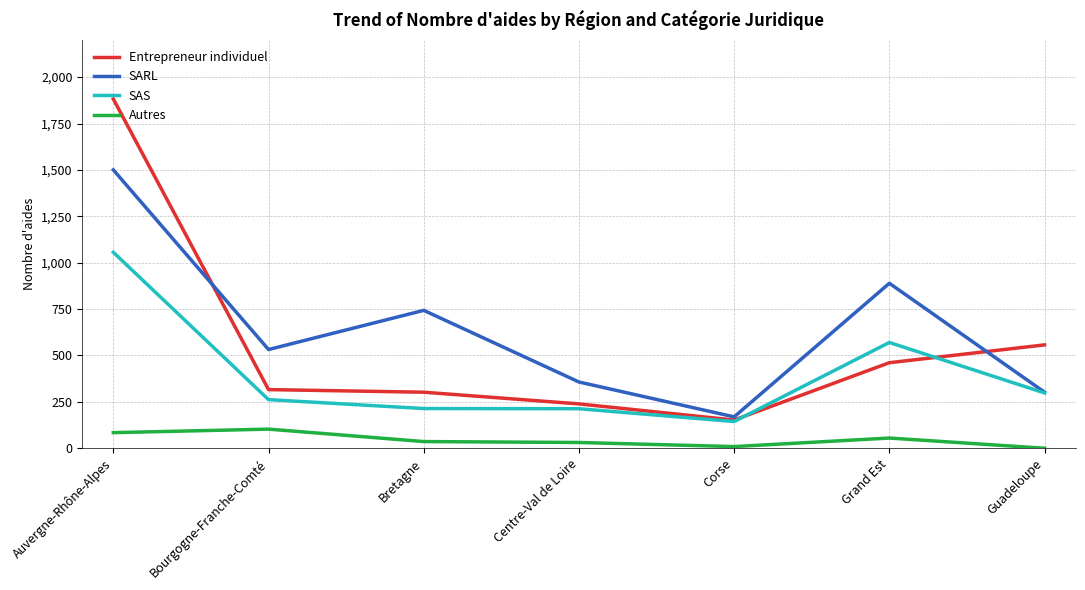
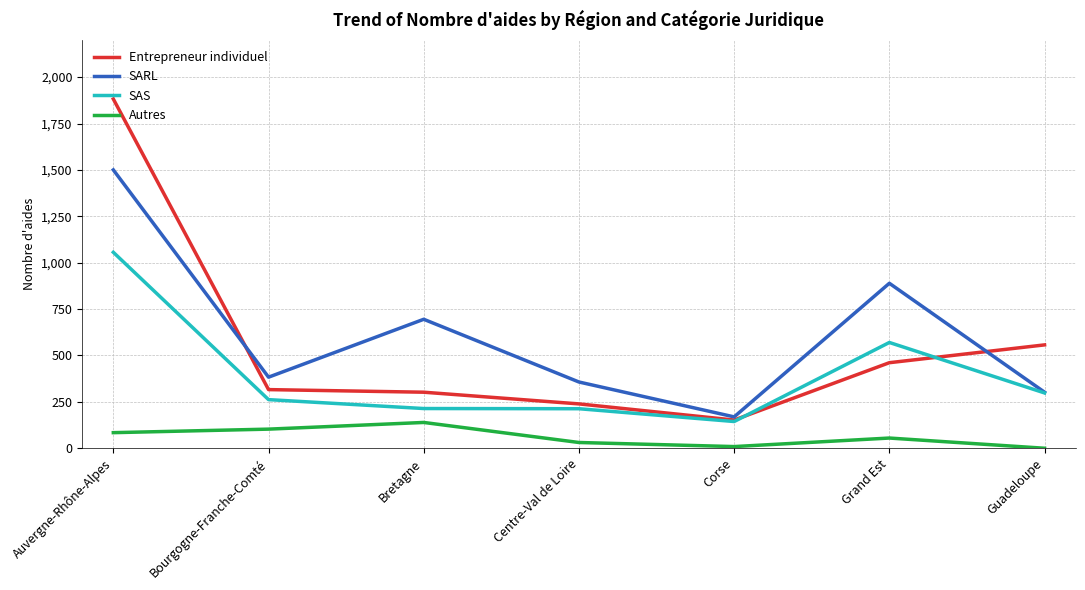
  {
    "Entrepreneur individuel": {
      "Auvergne-Rhône-Alpes": "1,880",
      "Bourgogne-Franche-Comté": "320",
      "Bretagne": "300",
      "Centre-Val de Loire": "240",
      "Grand Est": "460",
      "Guadeloupe": "560"
    },
    "SARL": {
      "Auvergne-Rhône-Alpes": "1,500",
-     "Bourgogne-Franche-Comté": "530",
-     "Bretagne": "740",
+     "Bourgogne-Franche-Comté": "380",
+     "Bretagne": "700",
      "Centre-Val de Loire": "360",
      "Corse": "170",
      "Grand Est": "890"
    },
    "SAS": {
      "Auvergne-Rhône-Alpes": "1,060",
      "Bourgogne-Franche-Comté": "260",
      "Bretagne": "210",
      "Centre-Val de Loire": "210",
      "Grand Est": "570"
    },
    "Autres": {
      "Auvergne-Rhône-Alpes": "80",
      "Bourgogne-Franche-Comté": "100",
-     "Bretagne": "40",
+     "Bretagne": "140",
      "Centre-Val de Loire": "30",
      "Corse": "10",
      "Grand Est": "60",
      "Guadeloupe": "0"
    }
  }
